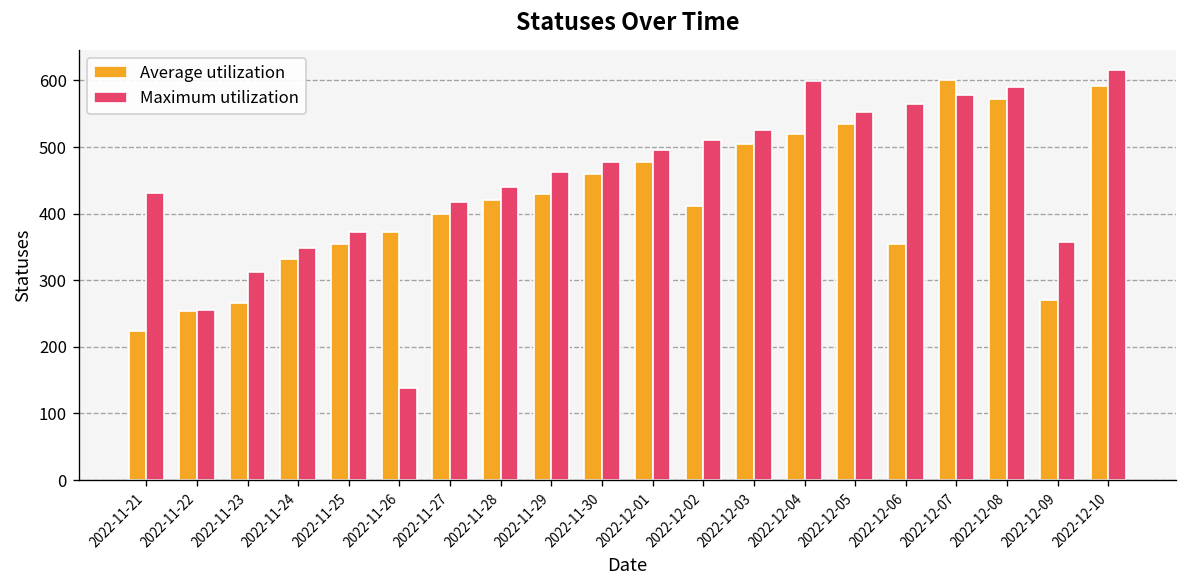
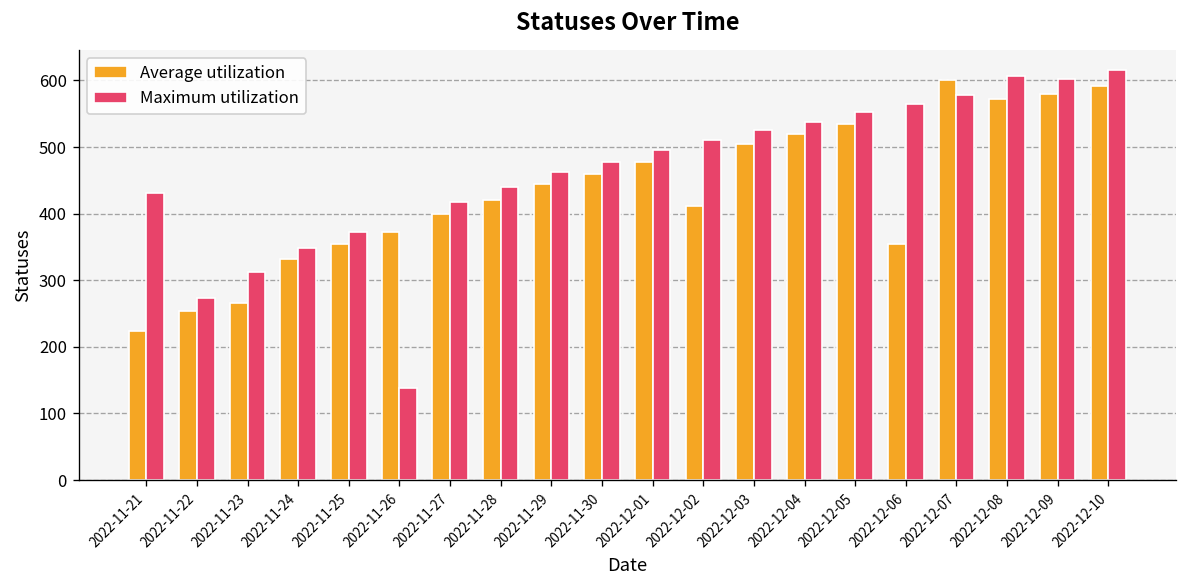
  {
    "Average utilization": {
      "2022-11-21": 220,
      "2022-11-22": 250,
      "2022-11-23": 270,
      "2022-11-24": 330,
      "2022-11-25": 350,
      "2022-11-26": 370,
      "2022-11-27": 400,
      "2022-11-28": 420,
-     "2022-11-29": 430,
+     "2022-11-29": 450,
      "2022-11-30": 460,
      "2022-12-01": 480,
      "2022-12-02": 410,
      "2022-12-03": 510,
      "2022-12-04": 520,
      "2022-12-05": 540,
      "2022-12-06": 350,
      "2022-12-07": 600,
      "2022-12-08": 570,
-     "2022-12-09": 270,
+     "2022-12-09": 580,
      "2022-12-10": 590
    },
    "Maximum utilization": {
      "2022-11-21": 430,
-     "2022-11-22": 260,
+     "2022-11-22": 270,
      "2022-11-23": 310,
      "2022-11-24": 350,
      "2022-11-25": 370,
      "2022-11-26": 140,
      "2022-11-27": 420,
      "2022-11-28": 440,
      "2022-11-29": 460,
      "2022-11-30": 480,
      "2022-12-01": 500,
      "2022-12-02": 510,
      "2022-12-03": 530,
-     "2022-12-04": 600,
+     "2022-12-04": 540,
      "2022-12-05": 550,
      "2022-12-06": 570,
      "2022-12-07": 580,
-     "2022-12-08": 590,
-     "2022-12-09": 360,
+     "2022-12-08": 610,
+     "2022-12-09": 600,
      "2022-12-10": 620
    }
  }
